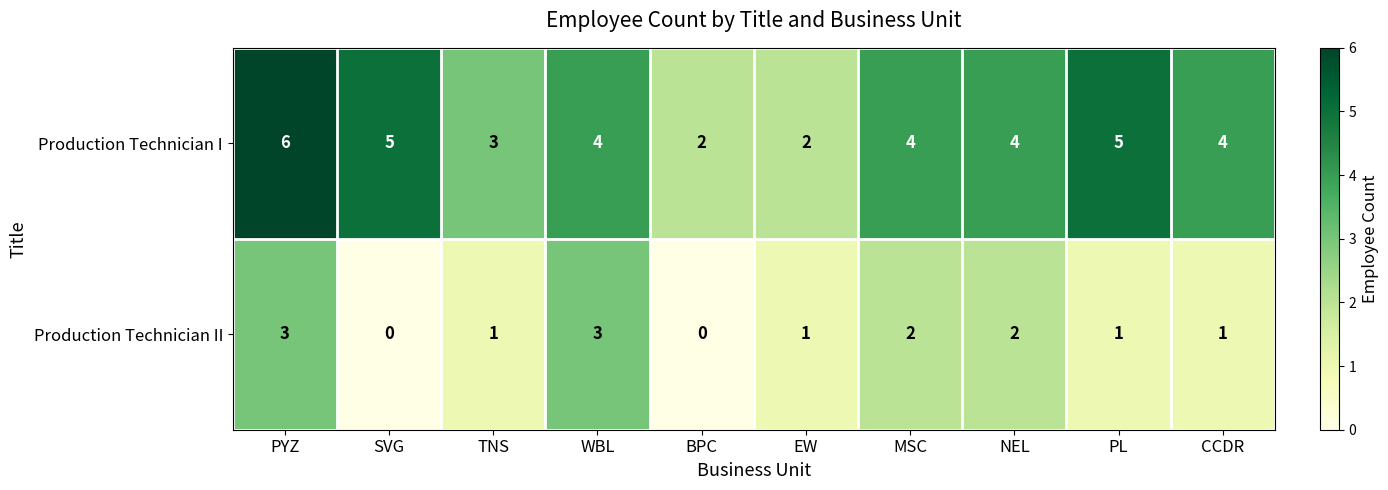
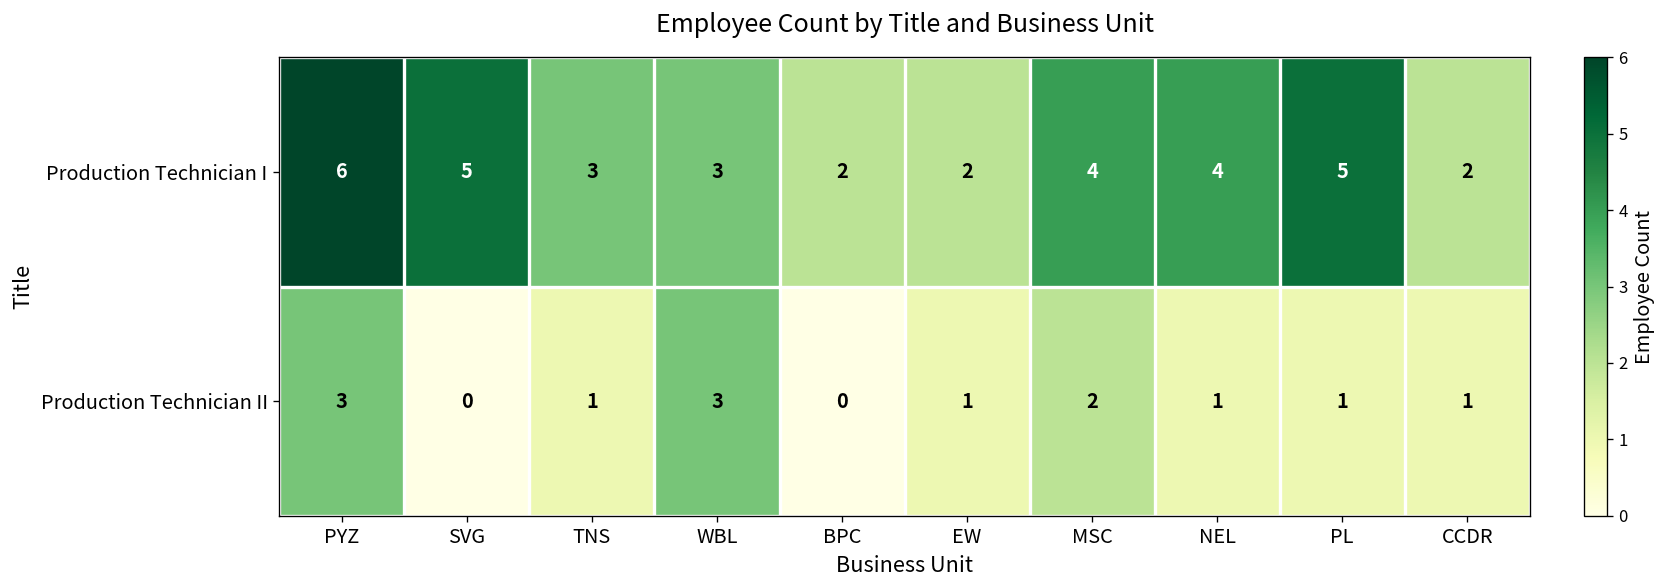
  {
    "Production Technician I": {
      "PYZ": 6,
      "SVG": 5,
      "TNS": 3,
-     "WBL": 4,
+     "WBL": 3,
      "BPC": 2,
      "EW": 2,
      "MSC": 4,
      "NEL": 4,
      "PL": 5,
-     "CCDR": 4
+     "CCDR": 2
    },
    "Production Technician II": {
      "PYZ": 3,
      "SVG": 0,
      "TNS": 1,
      "WBL": 3,
      "BPC": 0,
      "EW": 1,
      "MSC": 2,
-     "NEL": 2,
+     "NEL": 1,
      "PL": 1,
      "CCDR": 1
    }
  }
